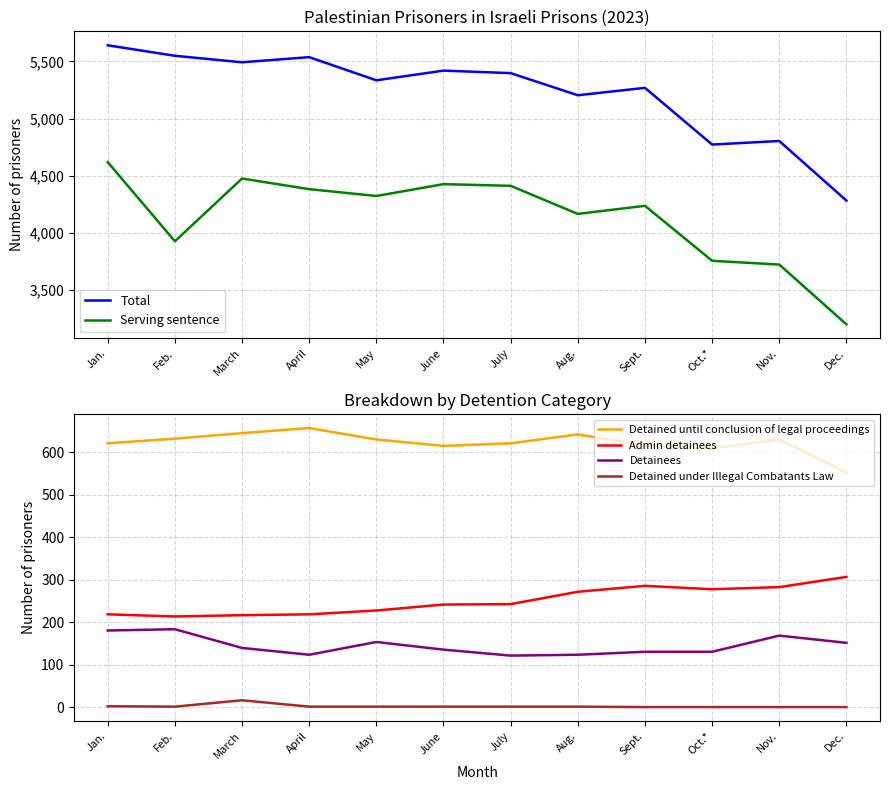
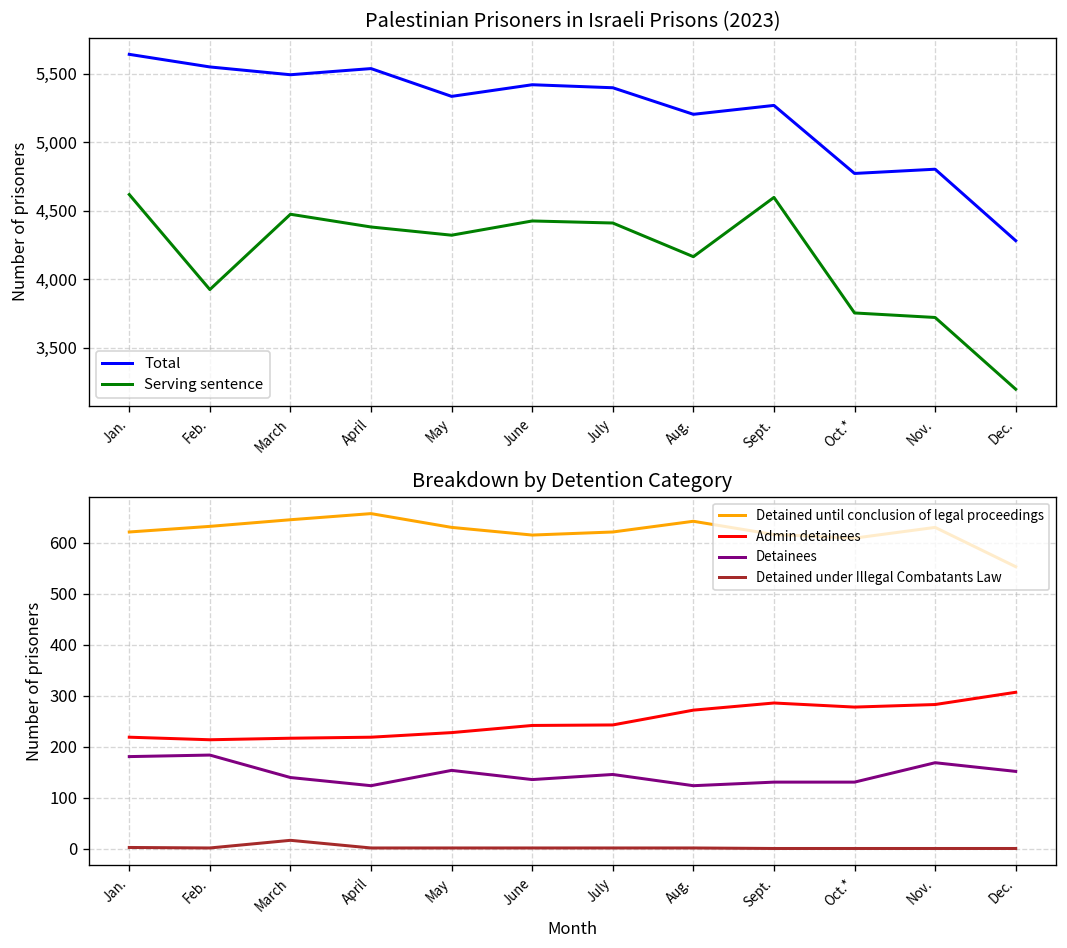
  {
    "Palestinian Prisoners in Israeli Prisons (2023)": {
      "Total": {
        "Jan.": "5,640",
        "Feb.": "5,550",
        "March": "5,490",
        "April": "5,540",
        "May": "5,340",
        "June": "5,420",
        "July": "5,400",
        "Aug.": "5,200",
        "Sept.": "5,270",
        "Oct.*": "4,770",
        "Nov.": "4,800",
        "Dec.": "4,280"
      },
      "Serving sentence": {
        "Jan.": "4,620",
        "Feb.": "3,920",
        "March": "4,470",
        "April": "4,380",
        "May": "4,320",
        "June": "4,430",
        "July": "4,410",
        "Aug.": "4,160",
-       "Sept.": "4,240",
+       "Sept.": "4,600",
        "Oct.*": "3,750",
        "Nov.": "3,720",
        "Dec.": "3,200"
      }
    },
    "Breakdown by Detention Category": {
      "Detained until conclusion of legal proceedings": {
        "Jan.": "620",
        "Feb.": "630",
        "March": "650",
        "April": "660",
        "May": "630",
        "June": "620",
        "July": "620",
        "Aug.": "640"
      },
      "Admin detainees": {
        "Jan.": "220",
        "Feb.": "210",
        "March": "220",
        "April": "220",
        "May": "230",
        "June": "240",
        "July": "240",
        "Aug.": "270",
        "Sept.": "290",
        "Oct.*": "280",
        "Nov.": "280",
        "Dec.": "310"
      },
      "Detainees": {
        "Jan.": "180",
        "Feb.": "180",
        "March": "140",
        "April": "120",
        "May": "150",
        "June": "140",
-       "July": "120",
+       "July": "150",
        "Aug.": "120",
        "Sept.": "130",
        "Oct.*": "130",
        "Nov.": "170",
        "Dec.": "150"
      },
      "Detained under Illegal Combatants Law": {
        "Jan.": "0",
        "Feb.": "0",
        "March": "20",
        "April": "0",
        "May": "0",
        "June": "0",
        "July": "0",
        "Aug.": "0",
        "Sept.": "0",
        "Oct.*": "0",
        "Nov.": "0",
        "Dec.": "0"
      }
    }
  }
